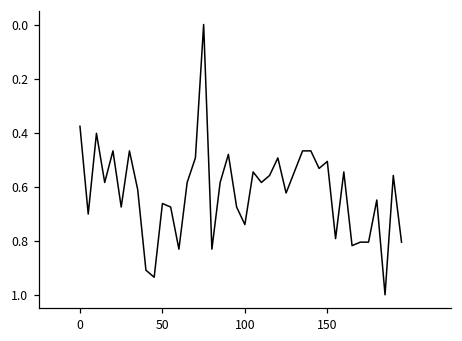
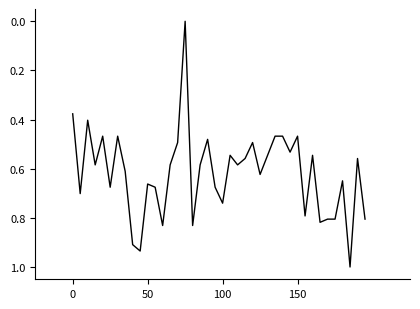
  {
    "0": 0.38,
    "50": 0.66,
    "100": 0.74,
-   "150": 0.51
+   "150": 0.47
  }
